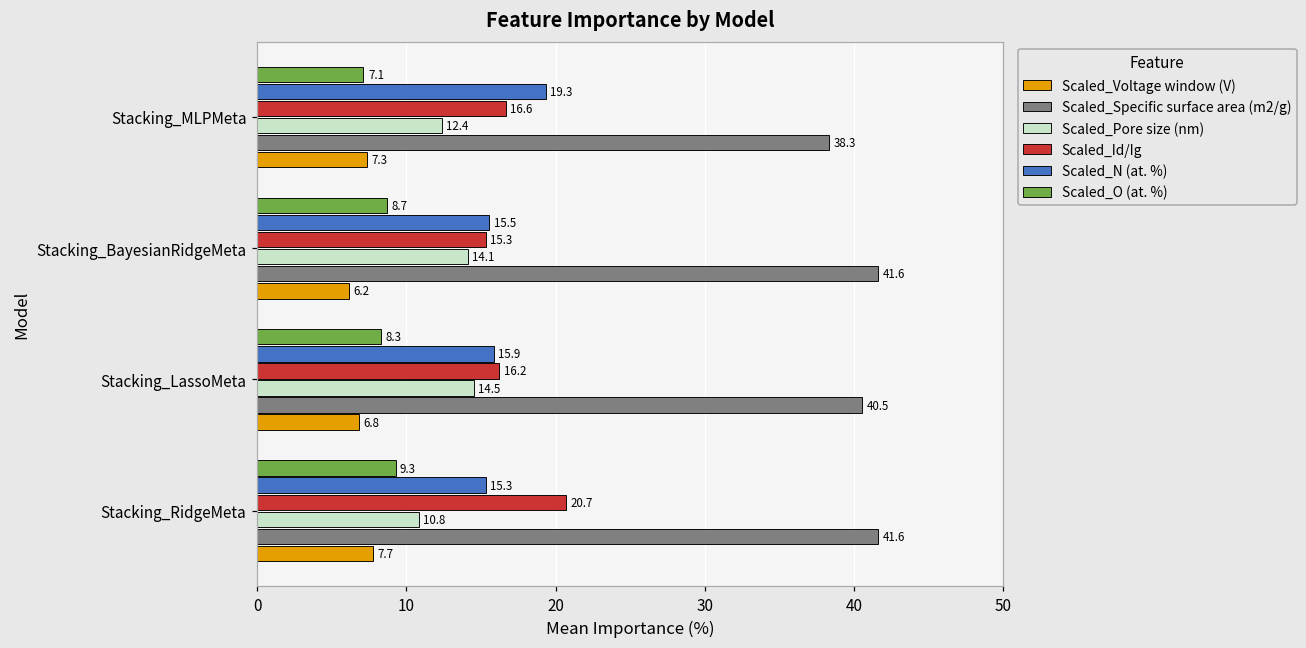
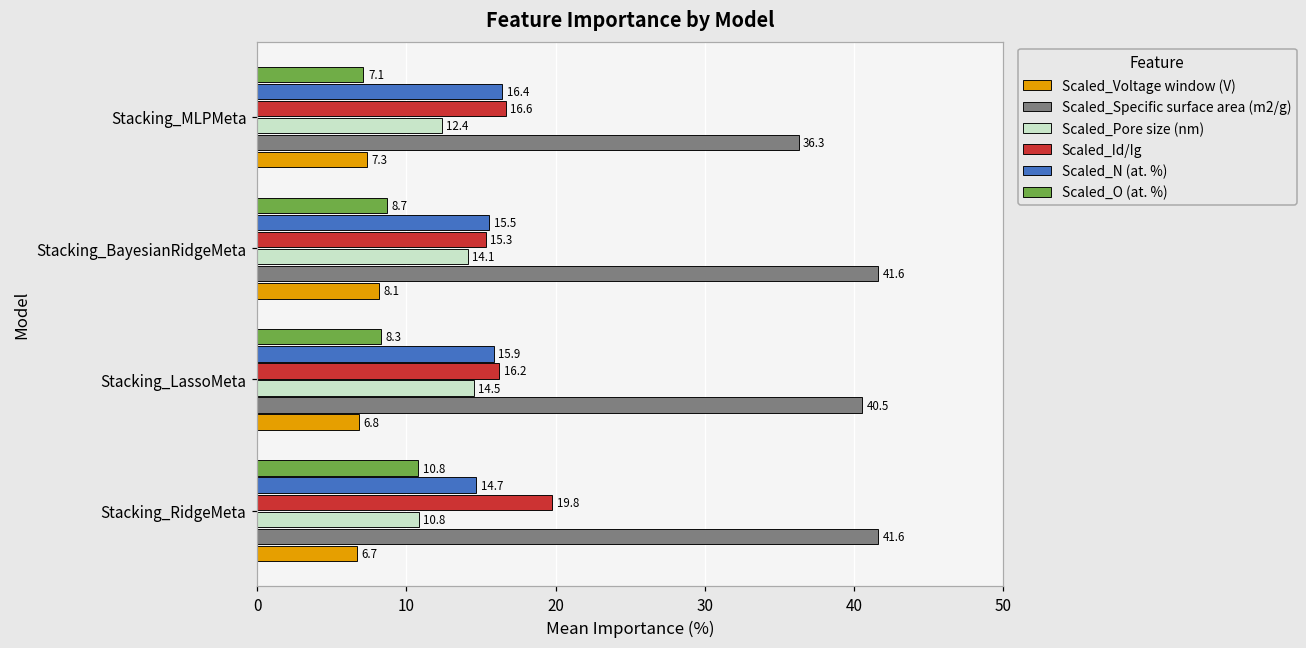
  {
    "Scaled_Voltage window (V)": {
      "Stacking_MLPMeta": 7.3,
-     "Stacking_BayesianRidgeMeta": 6.2,
+     "Stacking_BayesianRidgeMeta": 8.1,
      "Stacking_LassoMeta": 6.8,
-     "Stacking_RidgeMeta": 7.7
+     "Stacking_RidgeMeta": 6.7
    },
    "Scaled_Specific surface area (m2/g)": {
-     "Stacking_MLPMeta": 38.3,
+     "Stacking_MLPMeta": 36.3,
      "Stacking_BayesianRidgeMeta": 41.6,
      "Stacking_LassoMeta": 40.5,
      "Stacking_RidgeMeta": 41.6
    },
    "Scaled_Pore size (nm)": {
      "Stacking_MLPMeta": 12.4,
      "Stacking_BayesianRidgeMeta": 14.1,
      "Stacking_LassoMeta": 14.5,
      "Stacking_RidgeMeta": 10.8
    },
    "Scaled_Id/Ig": {
      "Stacking_MLPMeta": 16.6,
      "Stacking_BayesianRidgeMeta": 15.3,
      "Stacking_LassoMeta": 16.2,
-     "Stacking_RidgeMeta": 20.7
+     "Stacking_RidgeMeta": 19.8
    },
    "Scaled_N (at. %)": {
-     "Stacking_MLPMeta": 19.3,
+     "Stacking_MLPMeta": 16.4,
      "Stacking_BayesianRidgeMeta": 15.5,
      "Stacking_LassoMeta": 15.9,
-     "Stacking_RidgeMeta": 15.3
+     "Stacking_RidgeMeta": 14.7
    },
    "Scaled_O (at. %)": {
      "Stacking_MLPMeta": 7.1,
      "Stacking_BayesianRidgeMeta": 8.7,
      "Stacking_LassoMeta": 8.3,
-     "Stacking_RidgeMeta": 9.3
+     "Stacking_RidgeMeta": 10.8
    }
  }
